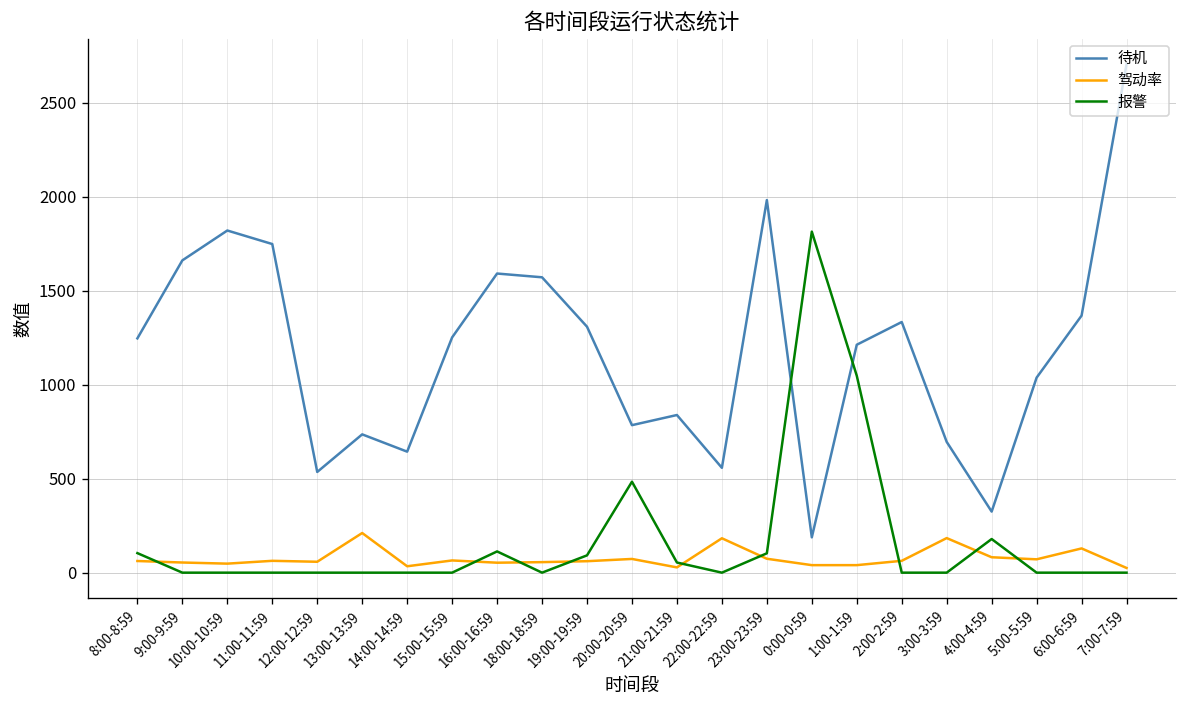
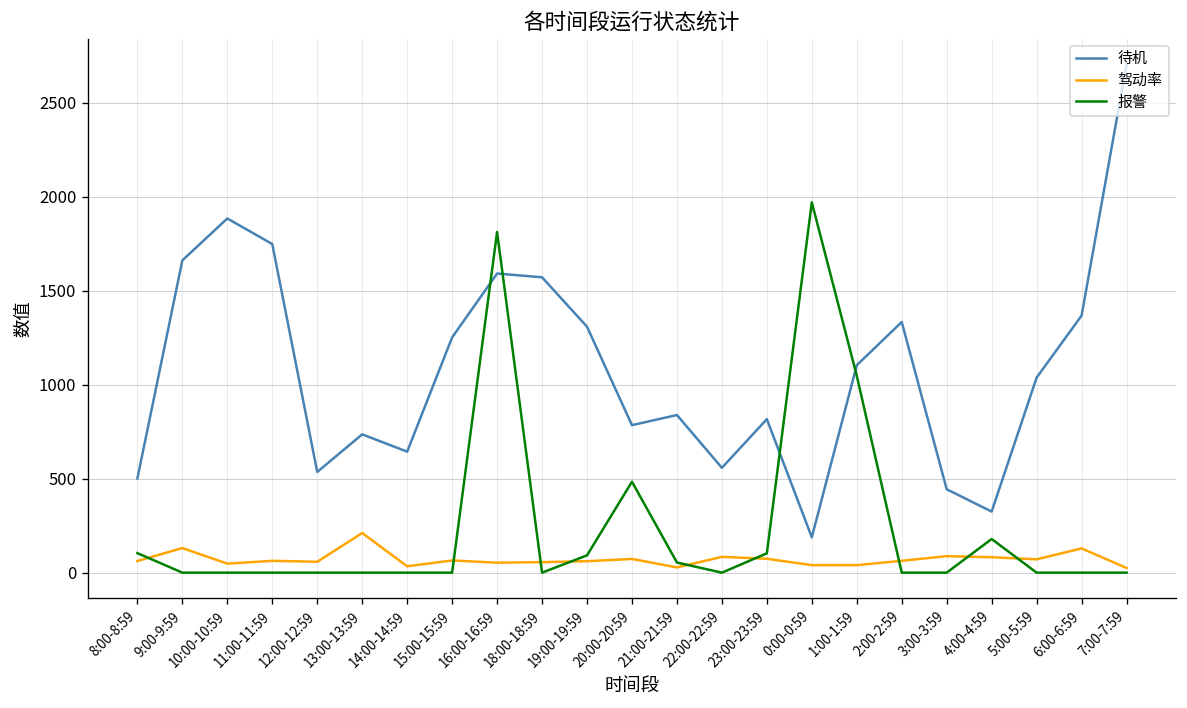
  {
    "待机": {
-     "8:00-8:59": 1250,
+     "8:00-8:59": 500,
      "9:00-9:59": 1660,
-     "10:00-10:59": 1820,
+     "10:00-10:59": 1890,
      "11:00-11:59": 1750,
      "12:00-12:59": 540,
      "13:00-13:59": 740,
      "14:00-14:59": 640,
      "15:00-15:59": 1250,
      "16:00-16:59": 1590,
      "18:00-18:59": 1570,
      "19:00-19:59": 1310,
      "20:00-20:59": 790,
      "21:00-21:59": 840,
      "22:00-22:59": 560,
-     "23:00-23:59": 1980,
+     "23:00-23:59": 820,
      "0:00-0:59": 190,
-     "1:00-1:59": 1210,
+     "1:00-1:59": 1100,
      "2:00-2:59": 1330,
-     "3:00-3:59": 700,
+     "3:00-3:59": 440,
      "4:00-4:59": 330,
      "5:00-5:59": 1040,
      "6:00-6:59": 1370
    },
    "驾动率": {
      "8:00-8:59": 60,
-     "9:00-9:59": 50,
+     "9:00-9:59": 130,
      "10:00-10:59": 50,
      "11:00-11:59": 60,
      "12:00-12:59": 60,
      "13:00-13:59": 210,
      "14:00-14:59": 30,
      "15:00-15:59": 70,
      "16:00-16:59": 50,
      "18:00-18:59": 60,
      "19:00-19:59": 60,
      "20:00-20:59": 70,
      "21:00-21:59": 30,
-     "22:00-22:59": 180,
+     "22:00-22:59": 80,
      "23:00-23:59": 70,
      "0:00-0:59": 40,
      "1:00-1:59": 40,
      "2:00-2:59": 60,
-     "3:00-3:59": 180,
+     "3:00-3:59": 90,
      "4:00-4:59": 80,
      "5:00-5:59": 70,
      "6:00-6:59": 130,
      "7:00-7:59": 30
    },
    "报警": {
      "8:00-8:59": 100,
      "9:00-9:59": 0,
      "10:00-10:59": 0,
      "11:00-11:59": 0,
      "12:00-12:59": 0,
      "13:00-13:59": 0,
      "14:00-14:59": 0,
      "15:00-15:59": 0,
-     "16:00-16:59": 110,
+     "16:00-16:59": 1810,
      "18:00-18:59": 0,
      "19:00-19:59": 90,
      "20:00-20:59": 480,
      "21:00-21:59": 50,
      "22:00-22:59": 0,
      "23:00-23:59": 100,
-     "0:00-0:59": 1820,
+     "0:00-0:59": 1970,
      "1:00-1:59": 1050,
      "2:00-2:59": 0,
      "3:00-3:59": 0,
      "4:00-4:59": 180,
      "5:00-5:59": 0,
      "6:00-6:59": 0,
      "7:00-7:59": 0
    }
  }
